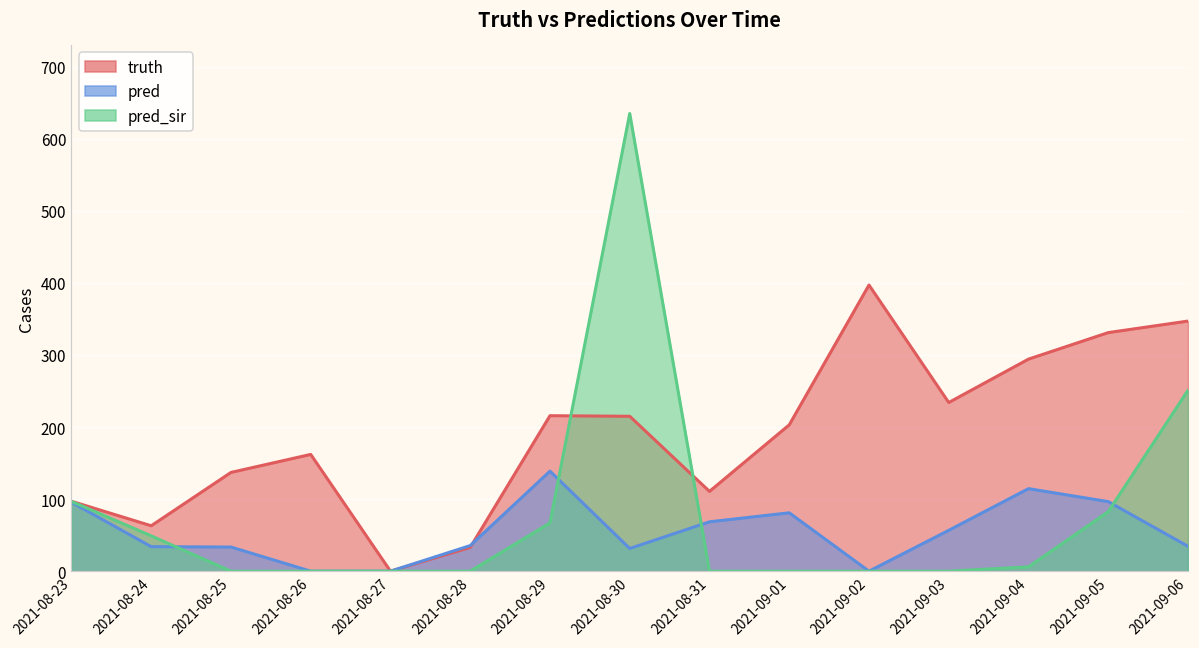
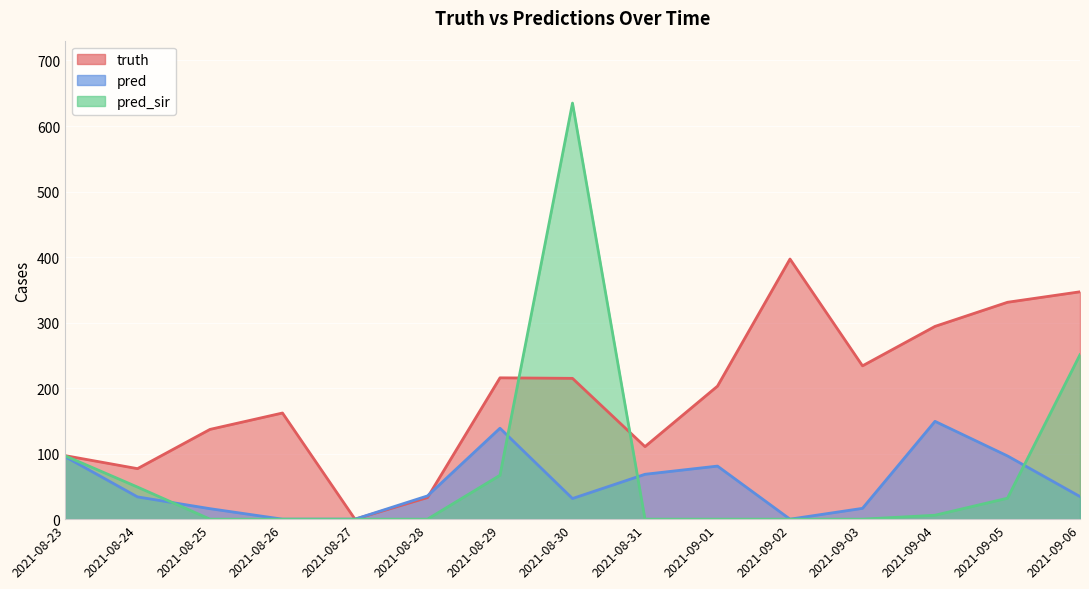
  {
    "truth": {
-     "2021-08-24": 60,
+     "2021-08-24": 80,
      "2021-08-25": 140,
      "2021-08-26": 160,
      "2021-08-29": 220,
      "2021-08-30": 210,
      "2021-08-31": 110,
      "2021-09-01": 200,
      "2021-09-02": 400,
      "2021-09-03": 230,
      "2021-09-04": 290,
      "2021-09-05": 330,
      "2021-09-06": 350
    },
    "pred": {
      "2021-08-24": 30,
-     "2021-08-25": 30,
+     "2021-08-25": 20,
      "2021-08-29": 140,
      "2021-08-30": 30,
      "2021-08-31": 70,
      "2021-09-01": 80,
-     "2021-09-03": 60,
-     "2021-09-04": 110,
+     "2021-09-03": 20,
+     "2021-09-04": 150,
      "2021-09-05": 100,
      "2021-09-06": 30
    },
    "pred_sir": {
      "2021-08-24": 50,
      "2021-08-25": 0,
      "2021-08-28": 0,
      "2021-08-29": 70,
      "2021-08-30": 640,
      "2021-08-31": 0,
      "2021-09-01": 0,
      "2021-09-03": 0,
      "2021-09-04": 10,
-     "2021-09-05": 80,
+     "2021-09-05": 30,
      "2021-09-06": 250
    }
  }
